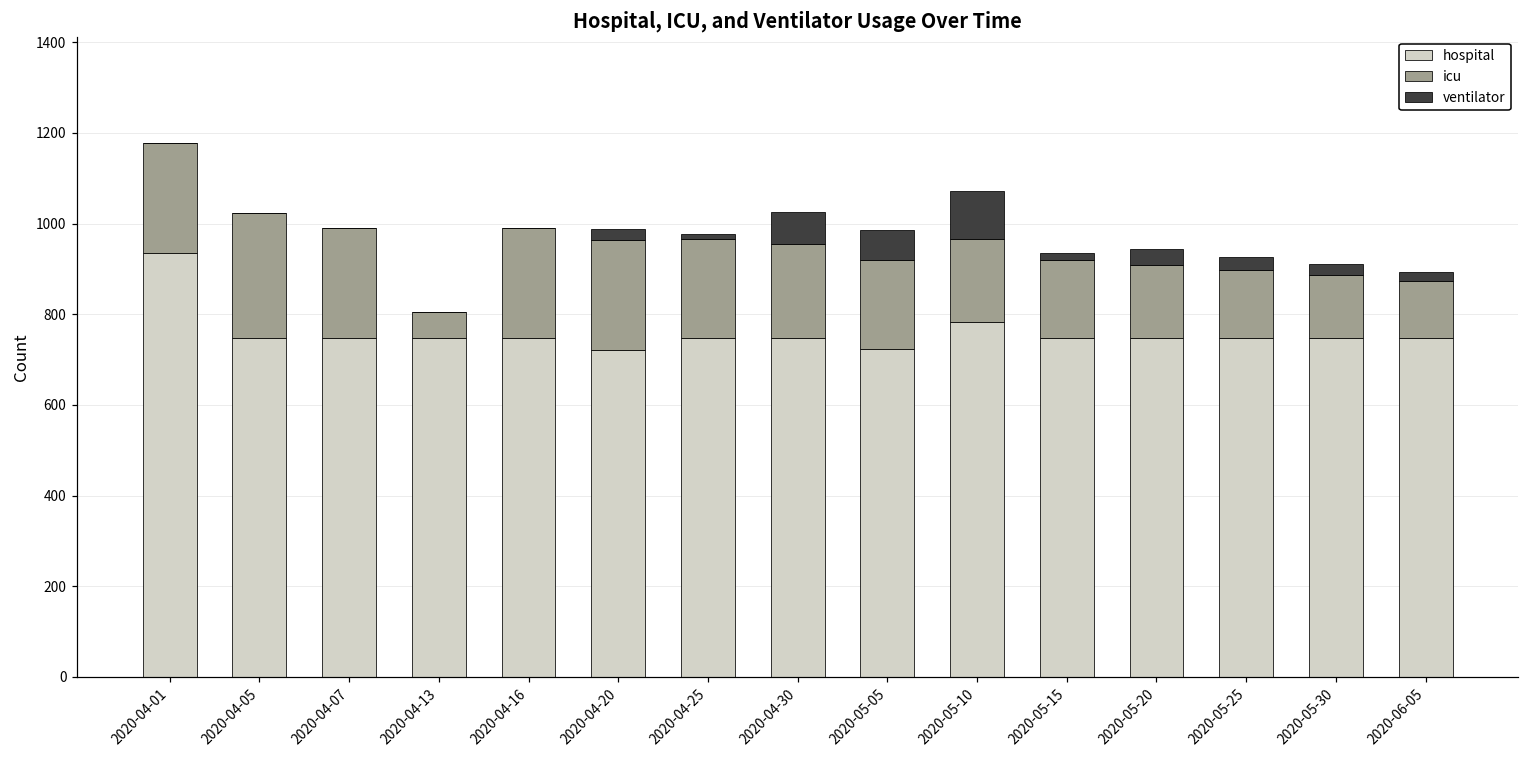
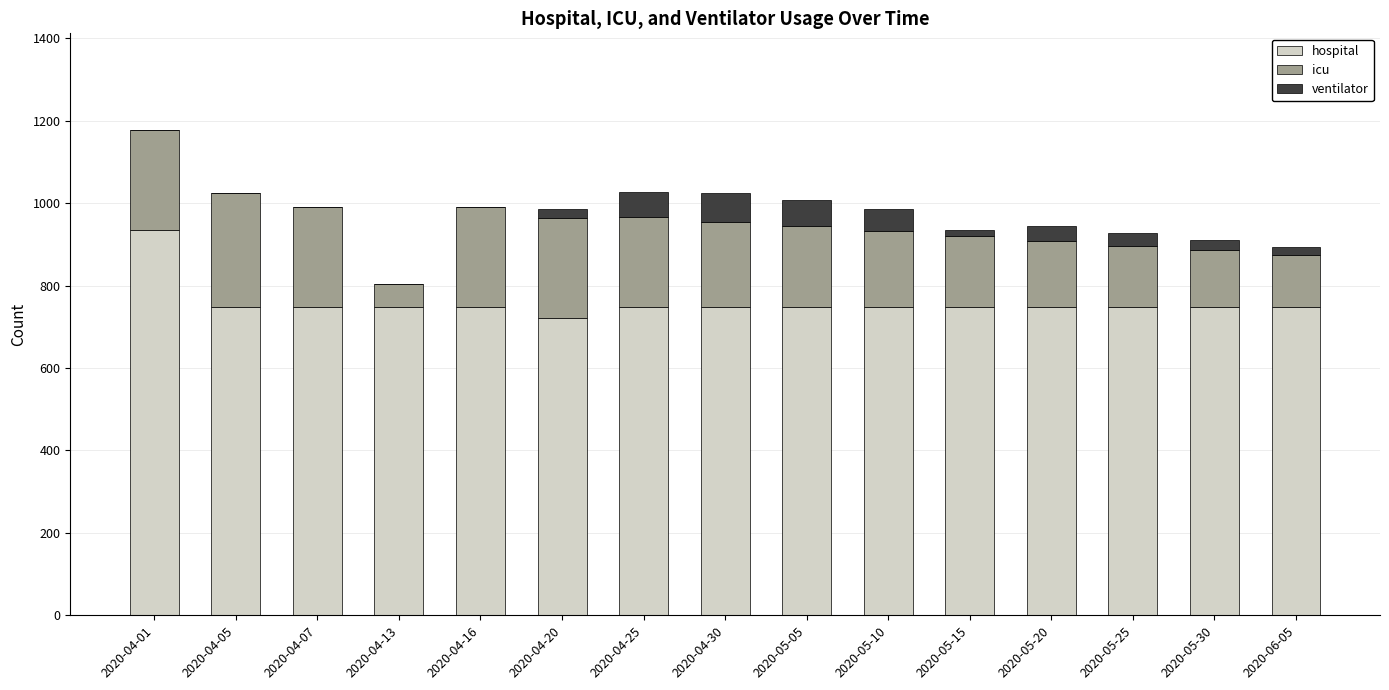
  {
    "hospital": {
      "2020-04-01": 940,
      "2020-04-05": 750,
      "2020-04-07": 750,
      "2020-04-13": 750,
      "2020-04-16": 750,
      "2020-04-20": 720,
      "2020-04-25": 750,
      "2020-04-30": 750,
-     "2020-05-05": 720,
-     "2020-05-10": 780,
+     "2020-05-05": 750,
+     "2020-05-10": 750,
      "2020-05-15": 750,
      "2020-05-20": 750,
      "2020-05-25": 750,
      "2020-05-30": 750,
      "2020-06-05": 750
    },
    "icu": {
      "2020-04-01": 240,
      "2020-04-05": 280,
      "2020-04-07": 240,
      "2020-04-13": 60,
      "2020-04-16": 240,
      "2020-04-20": 240,
      "2020-04-25": 220,
      "2020-04-30": 210,
      "2020-05-05": 200,
      "2020-05-10": 180,
      "2020-05-15": 170,
      "2020-05-20": 160,
      "2020-05-25": 150,
      "2020-05-30": 140,
      "2020-06-05": 130
    },
    "ventilator": {
      "2020-04-01": 0,
      "2020-04-05": 0,
      "2020-04-07": 0,
      "2020-04-13": 0,
      "2020-04-16": 0,
      "2020-04-20": 20,
-     "2020-04-25": 10,
+     "2020-04-25": 60,
      "2020-04-30": 70,
      "2020-05-05": 70,
-     "2020-05-10": 110,
+     "2020-05-10": 60,
      "2020-05-15": 20,
      "2020-05-20": 40,
      "2020-05-25": 30,
      "2020-05-30": 30,
      "2020-06-05": 20
    }
  }
